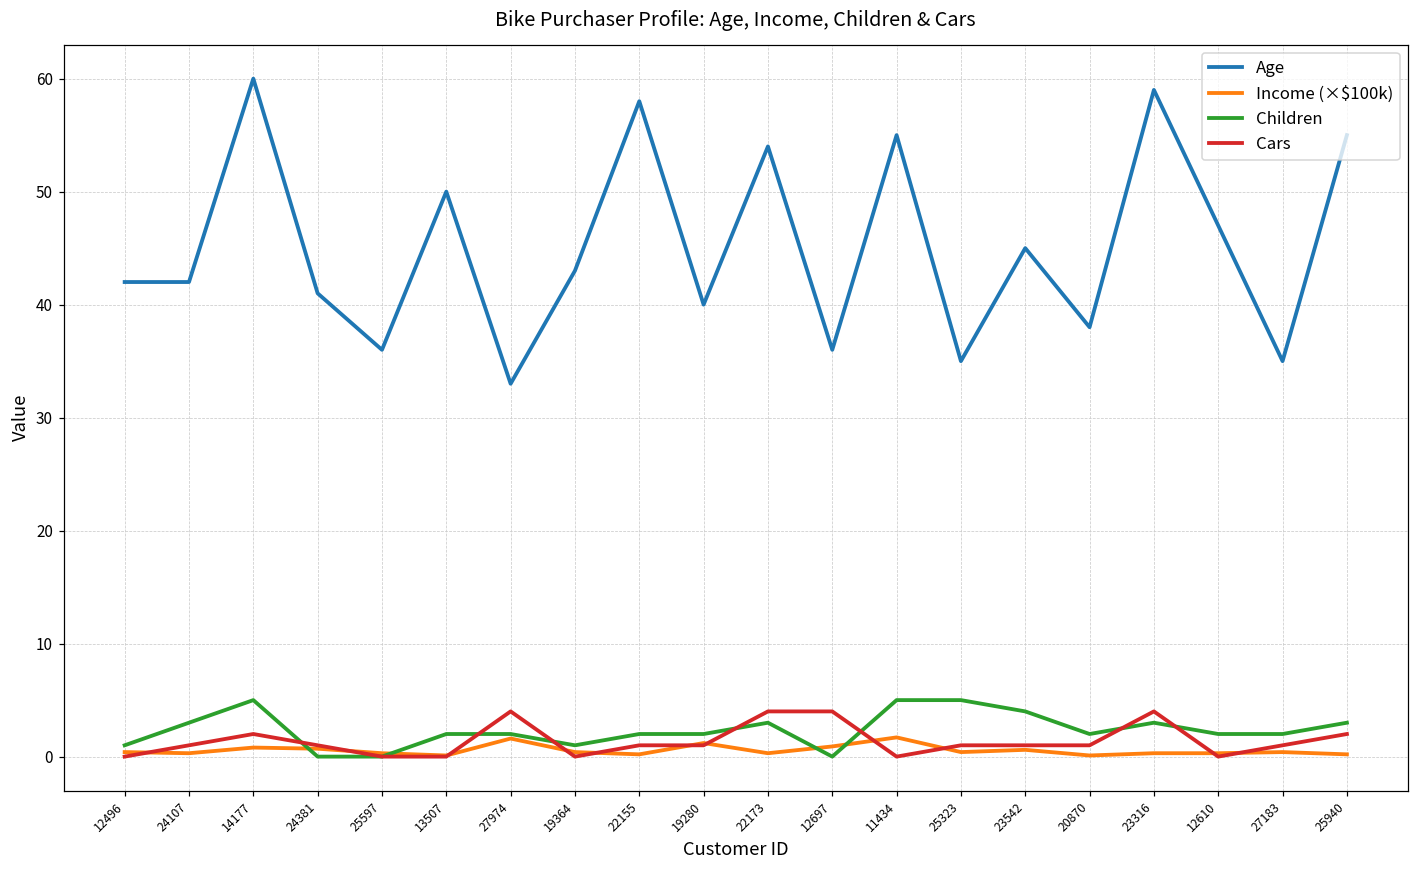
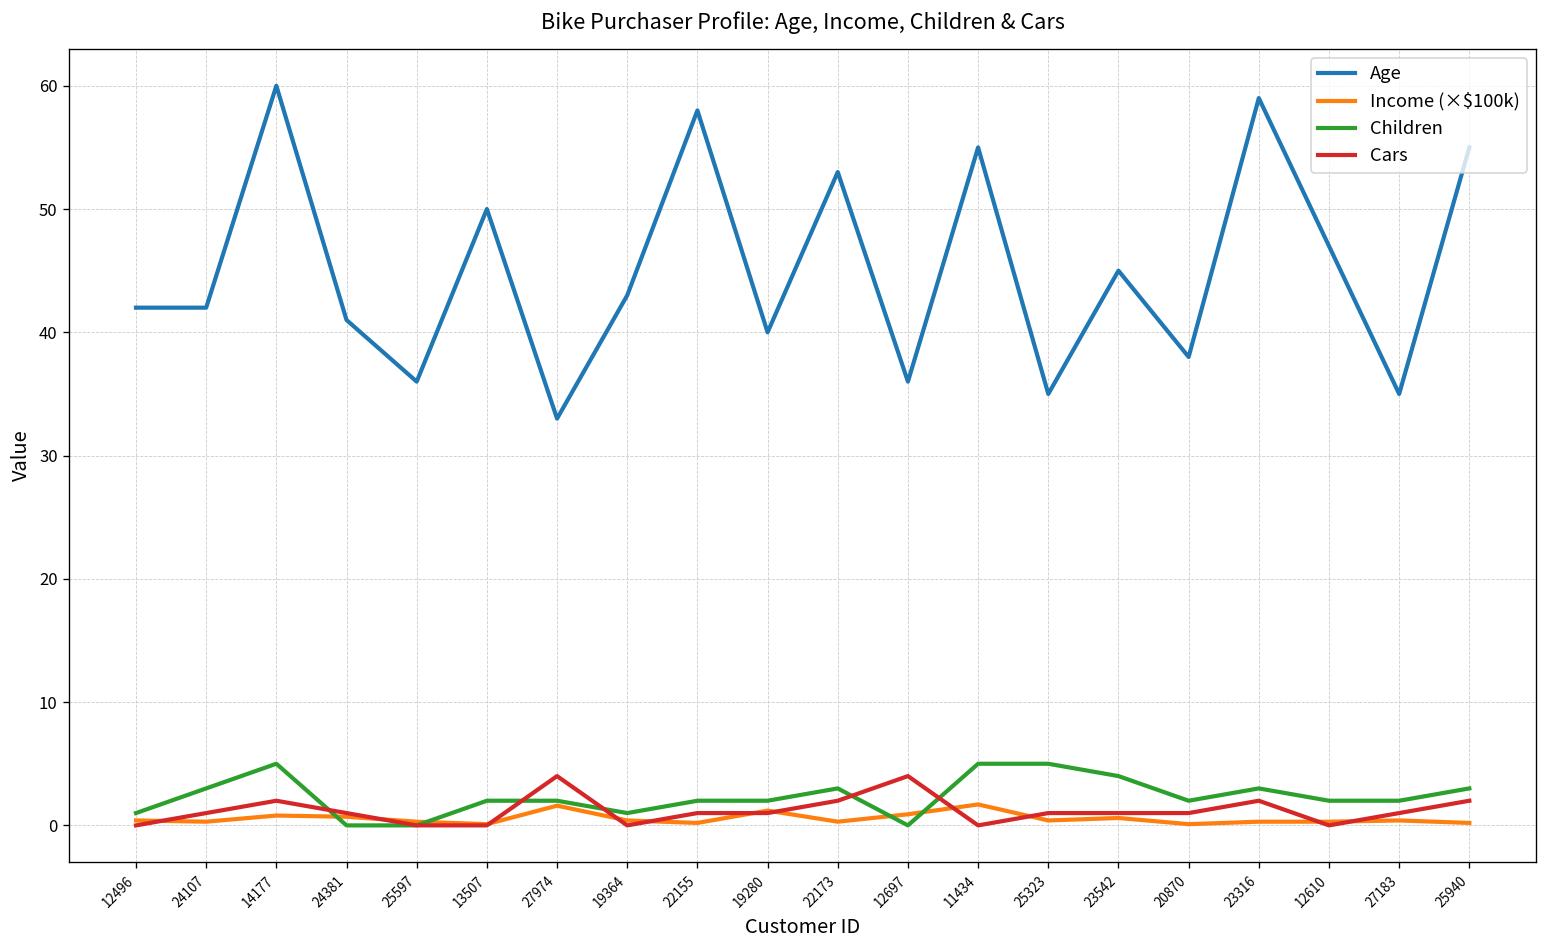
  {
    "Age": {
      "12496": 42,
      "24107": 42,
      "14177": 60,
      "24381": 41,
      "25597": 36,
      "13507": 50,
      "27974": 33,
      "19364": 43,
      "22155": 58,
      "19280": 40,
-     "22173": 54,
+     "22173": 53,
      "12697": 36,
      "11434": 55,
      "25323": 35,
      "23542": 45,
      "20870": 38,
      "23316": 59,
      "12610": 47,
      "27183": 35
    },
    "Income (×$100k)": {
      "12496": 0.4,
      "24107": 0.3,
      "14177": 1,
      "24381": 0.7,
      "25597": 0.3,
      "27974": 1.6,
      "19364": 0.4,
      "22155": 0,
      "22173": 0.3,
      "12697": 1,
      "11434": 1.7,
      "25323": 0.4,
      "23542": 0.6,
      "20870": 0,
      "23316": 0.3,
      "12610": 0.3,
      "27183": 0.4,
      "25940": 0
    },
    "Children": {
      "12496": 1,
      "24107": 3,
      "14177": 5,
      "24381": 0,
      "13507": 2,
      "27974": 2,
      "19364": 1,
      "22155": 2,
      "19280": 2,
      "22173": 3,
      "12697": 0,
      "11434": 5,
      "25323": 5,
      "23542": 4,
      "20870": 2,
      "23316": 3,
      "12610": 2,
      "27183": 2,
      "25940": 3
    },
    "Cars": {
      "12496": 0,
      "24107": 1,
      "14177": 2,
      "24381": 1,
      "27974": 4,
      "19364": 0,
      "22155": 1,
-     "22173": 4,
+     "22173": 2,
      "12697": 4,
      "11434": 0,
      "25323": 1,
      "23542": 1,
      "20870": 1,
-     "23316": 4,
+     "23316": 2,
      "12610": 0,
      "27183": 1,
      "25940": 2
    }
  }
